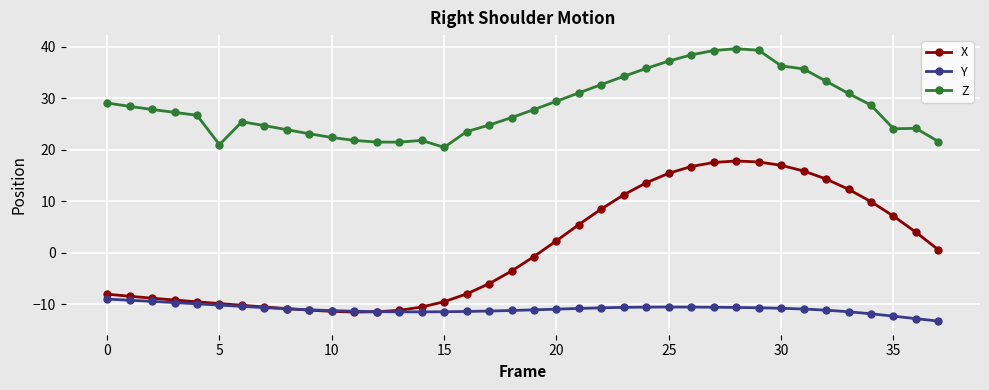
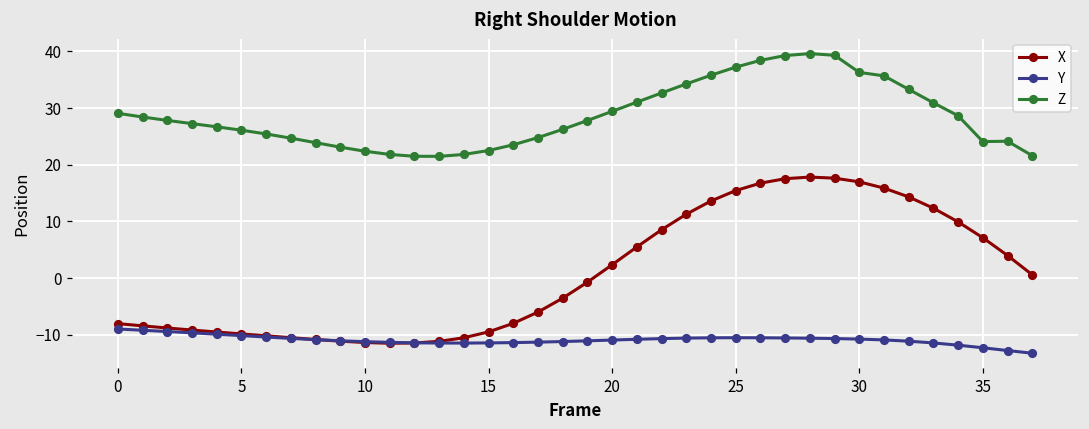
  {
    "X": {
      "0": -8,
      "15": -9,
      "20": 2,
      "25": 15,
      "30": 17,
      "35": 7
    },
    "Y": {
      "0": -9,
      "15": -11,
      "20": -11,
      "25": -10,
      "30": -11,
      "35": -12
    },
    "Z": {
      "0": 29,
-     "5": 21,
+     "5": 26,
      "10": 22,
-     "15": 20,
+     "15": 23,
      "20": 29,
      "25": 37,
      "30": 36,
      "35": 24
    }
  }
